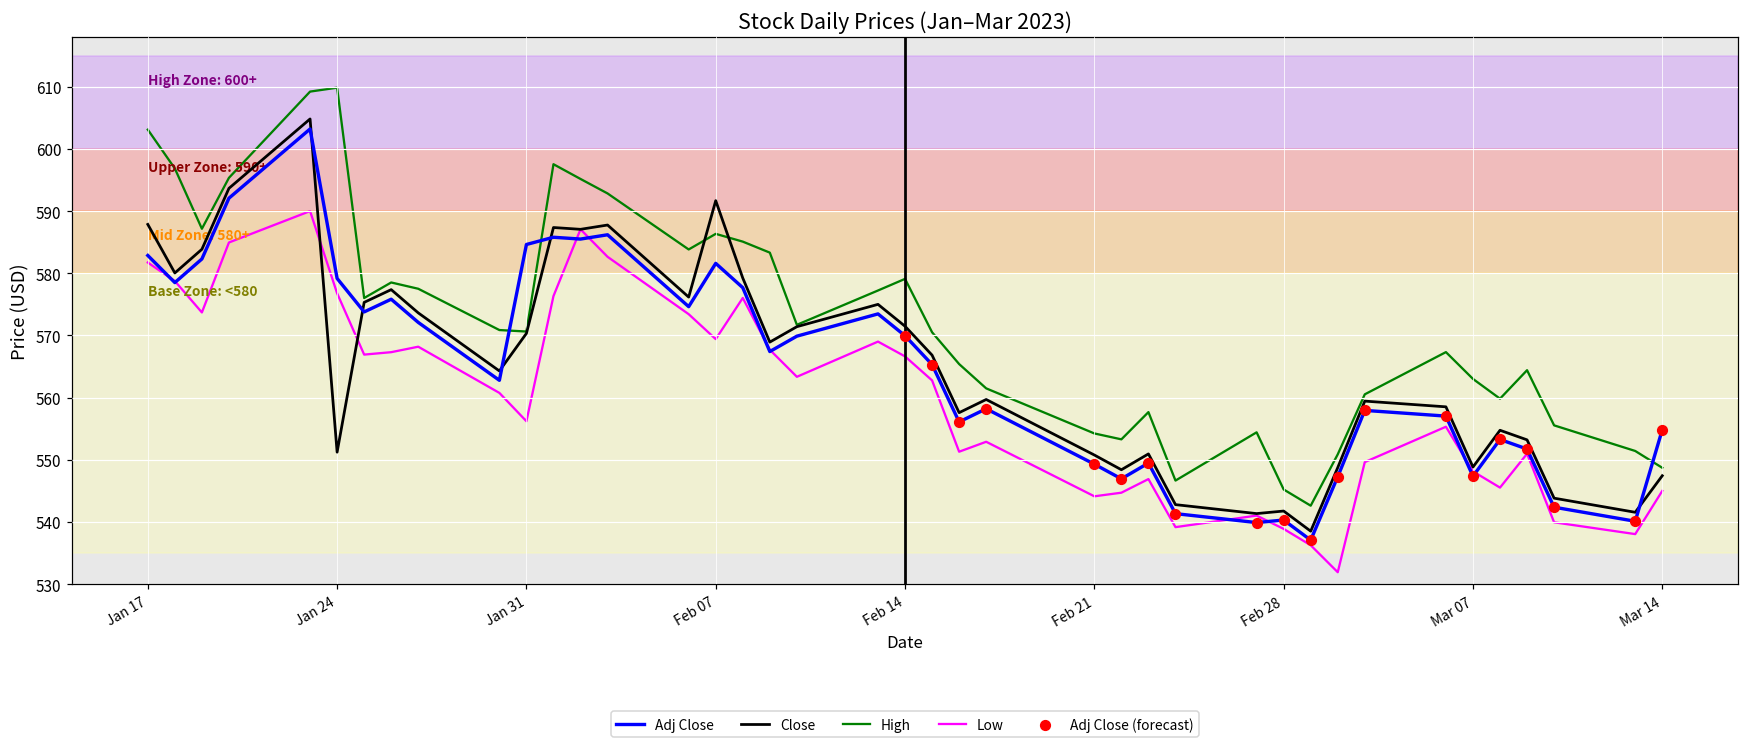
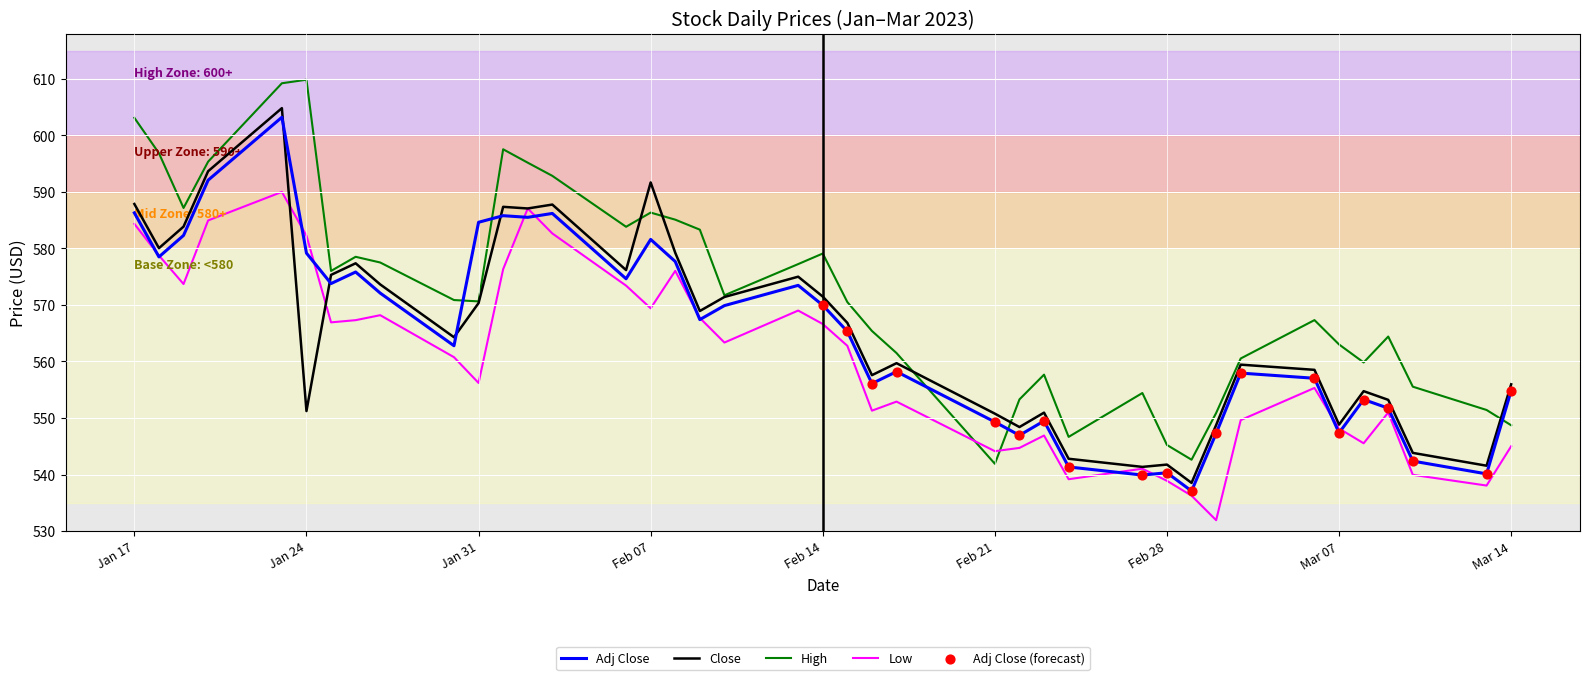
  {
    "Adj Close": {
-     "Jan 17": 583,
+     "Jan 17": 586,
      "Jan 24": 579,
      "Jan 31": 585,
      "Feb 07": 582
    },
    "Close": {
      "Jan 17": 588,
      "Jan 24": 551,
      "Feb 07": 592,
      "Feb 14": 571,
      "Feb 21": 551,
      "Feb 28": 542,
      "Mar 07": 549,
-     "Mar 14": 547
+     "Mar 14": 556
    },
    "High": {
      "Jan 17": 603,
      "Jan 24": 610,
      "Feb 07": 586,
      "Feb 14": 579,
-     "Feb 21": 554,
+     "Feb 21": 542,
      "Feb 28": 545,
      "Mar 07": 563,
      "Mar 14": 549
    },
    "Low": {
-     "Jan 17": 582,
-     "Jan 24": 577,
+     "Jan 17": 584,
+     "Jan 24": 582,
      "Jan 31": 556,
      "Feb 07": 569,
      "Feb 14": 567,
      "Feb 21": 544,
      "Feb 28": 539,
      "Mar 07": 548,
      "Mar 14": 545
    }
  }
